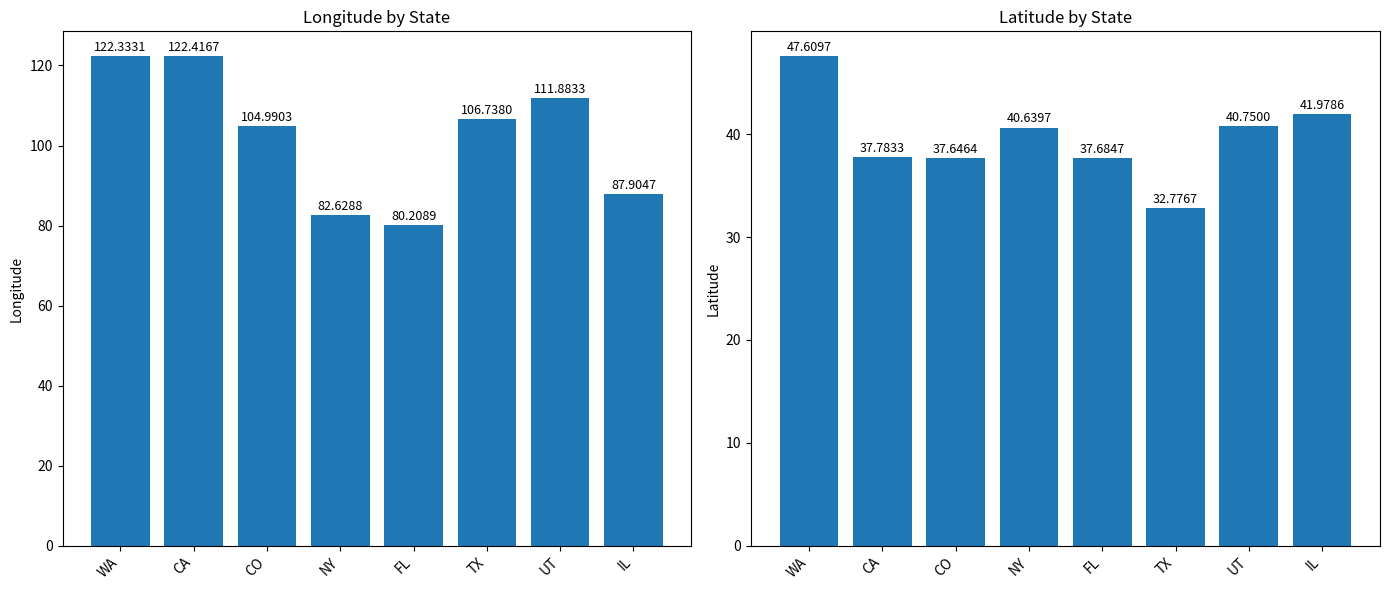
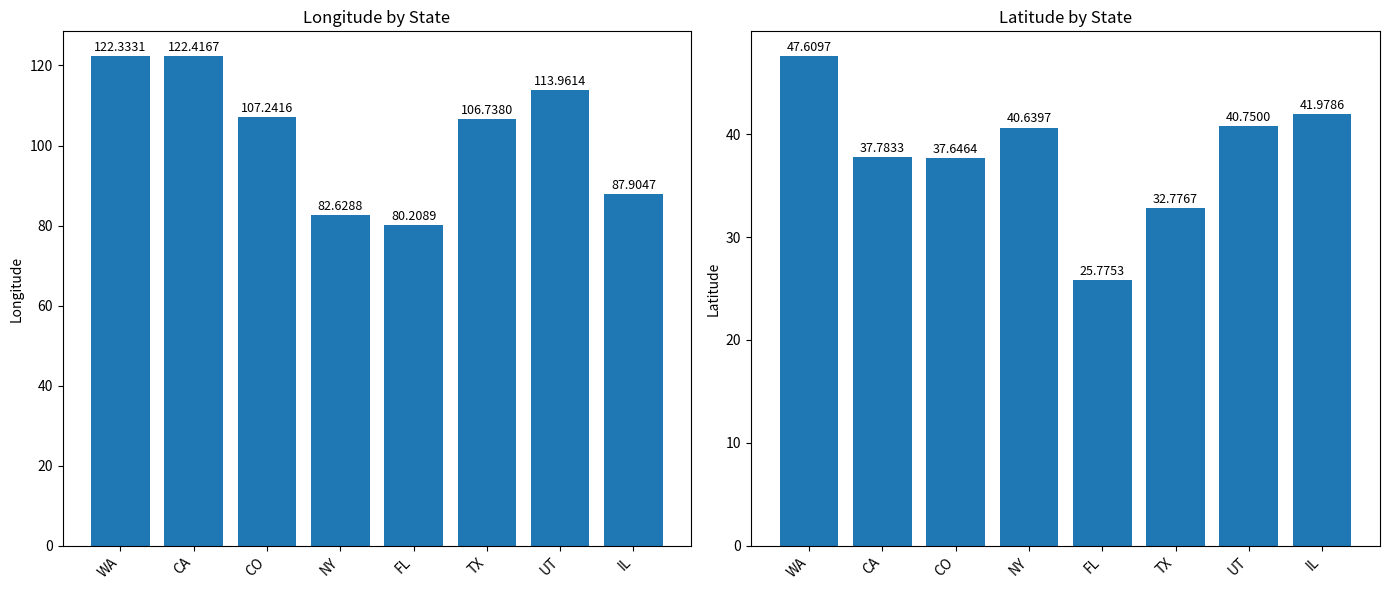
  {
    "Longitude by State": {
      "WA": 122.3331,
      "CA": 122.4167,
-     "CO": 104.9903,
+     "CO": 107.2416,
      "NY": 82.6288,
      "FL": 80.2089,
      "TX": 106.7380,
-     "UT": 111.8833,
+     "UT": 113.9614,
      "IL": 87.9047
    },
    "Latitude by State": {
      "WA": 47.6097,
      "CA": 37.7833,
      "CO": 37.6464,
      "NY": 40.6397,
-     "FL": 37.6847,
+     "FL": 25.7753,
      "TX": 32.7767,
      "UT": 40.7500,
      "IL": 41.9786
    }
  }
